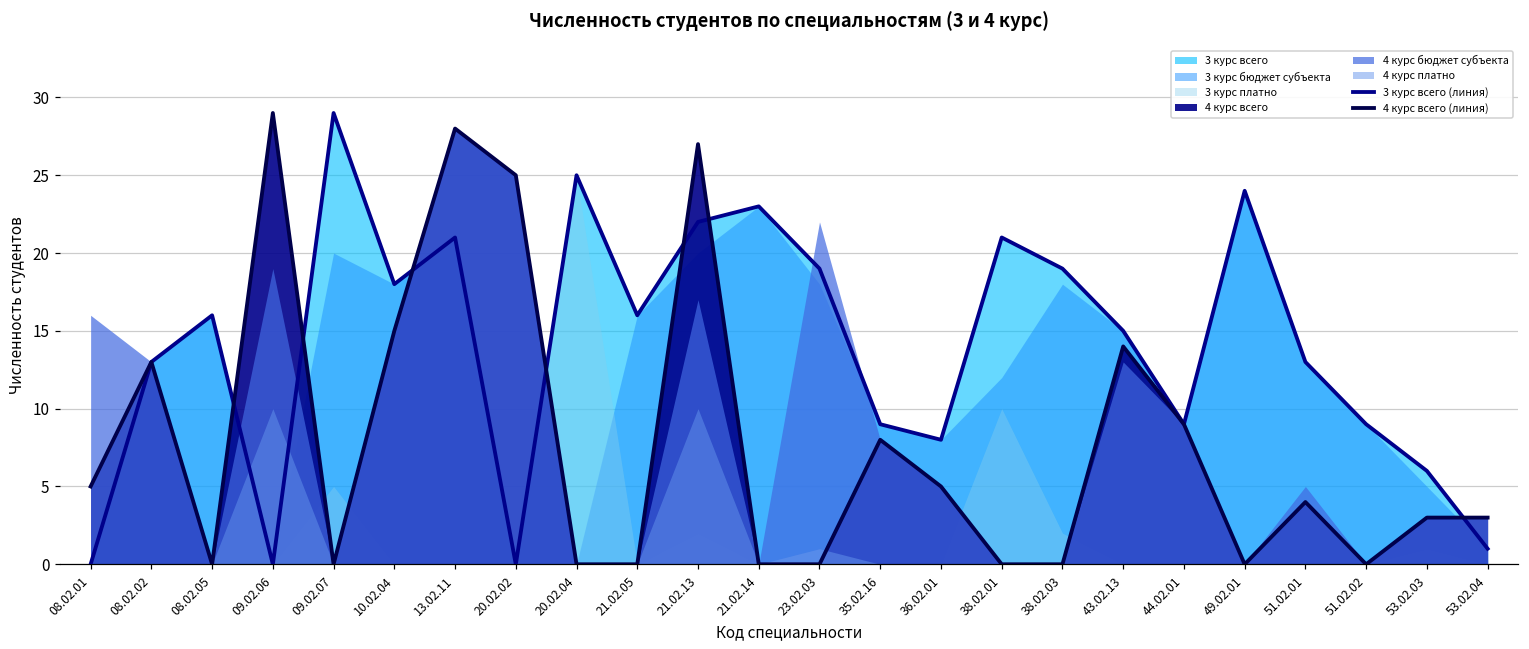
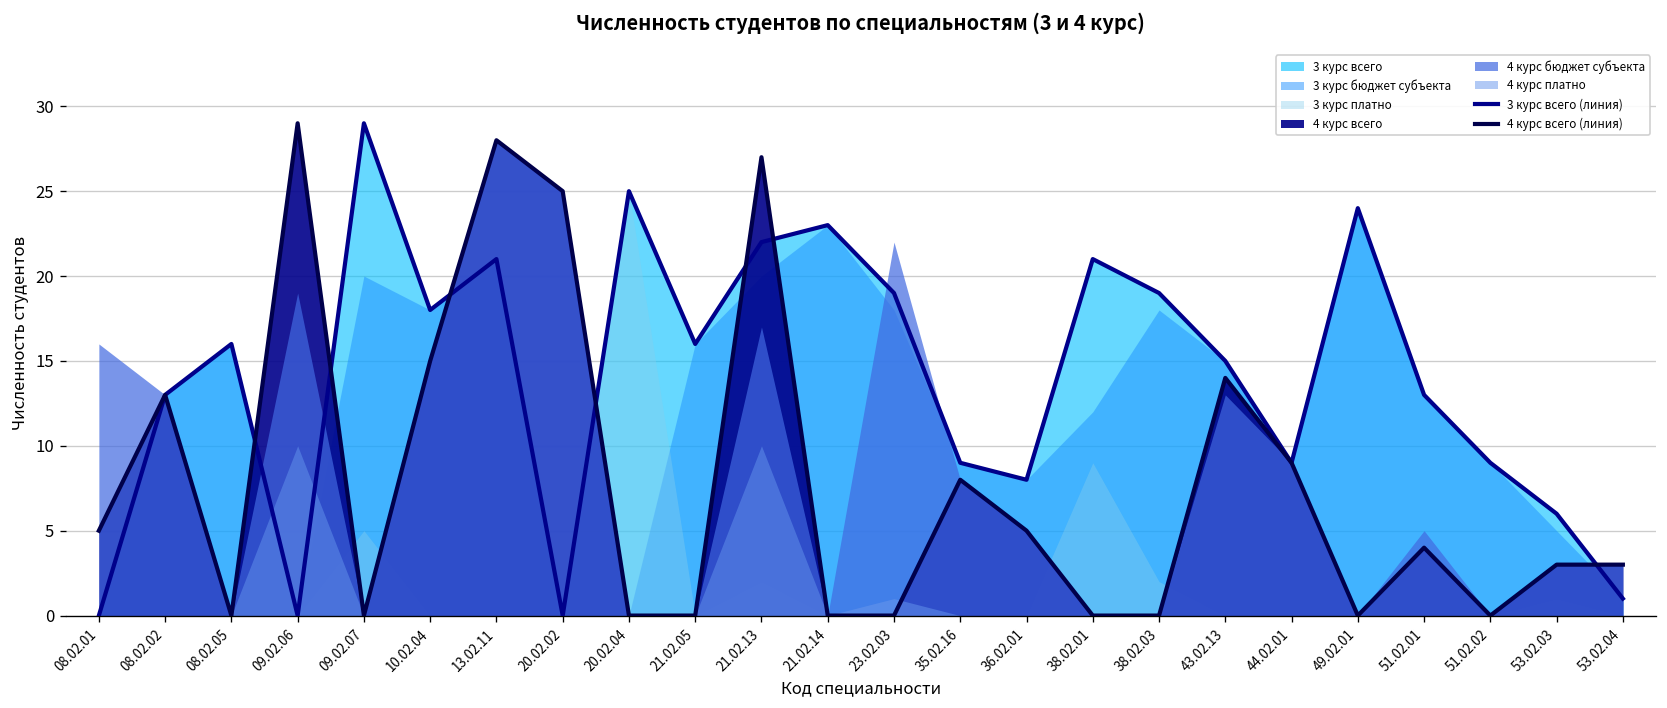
  {
    "3 курс платно": {
      "09.02.07": 5,
      "21.02.13": 2,
-     "38.02.01": 10,
+     "38.02.01": 9,
      "38.02.03": 2,
      "53.02.03": 1
    },
    "4 курс всего": {
      "08.02.01": 5,
      "09.02.06": 29,
      "21.02.13": 27,
      "23.02.03": 0,
      "43.02.13": 14,
      "51.02.01": 4
    }
  }
